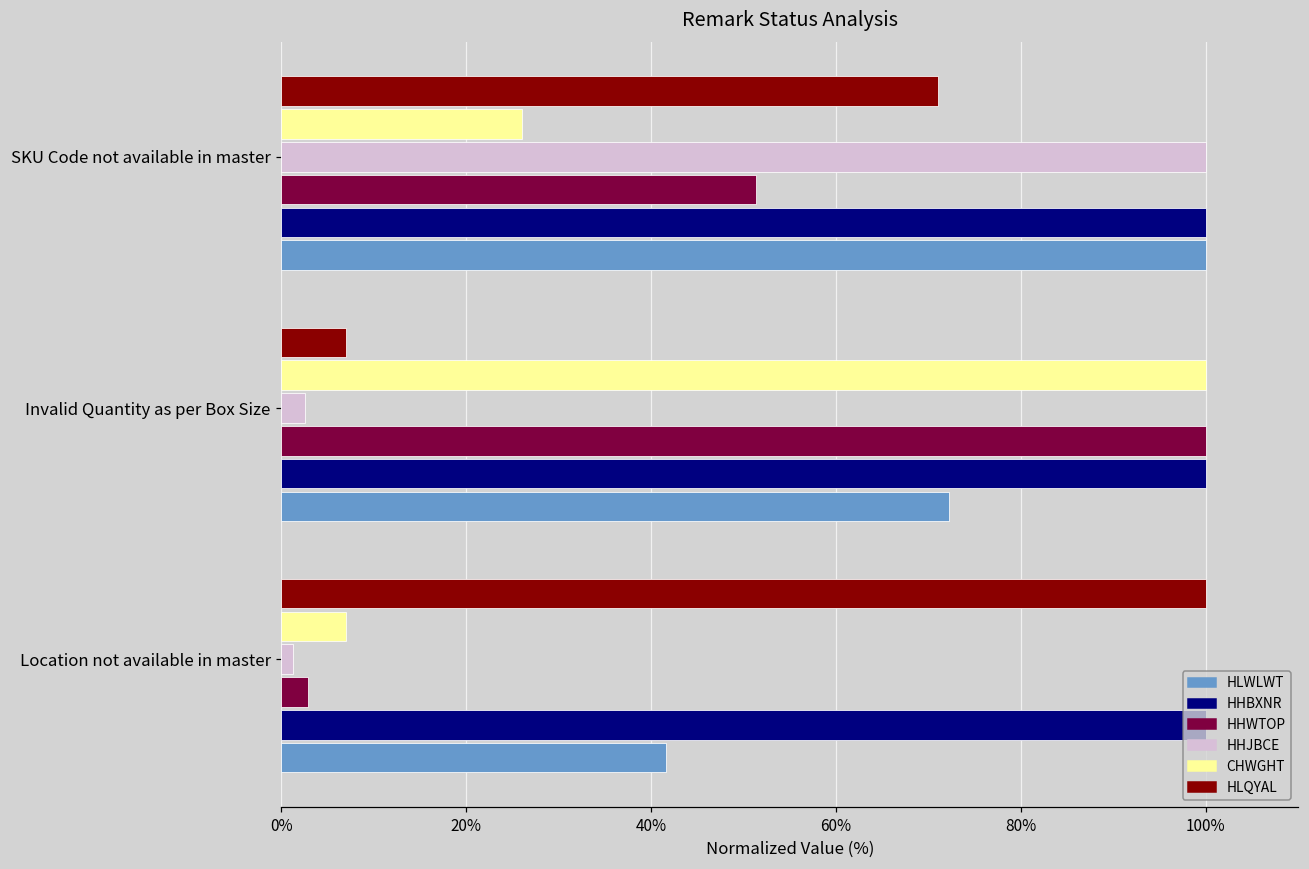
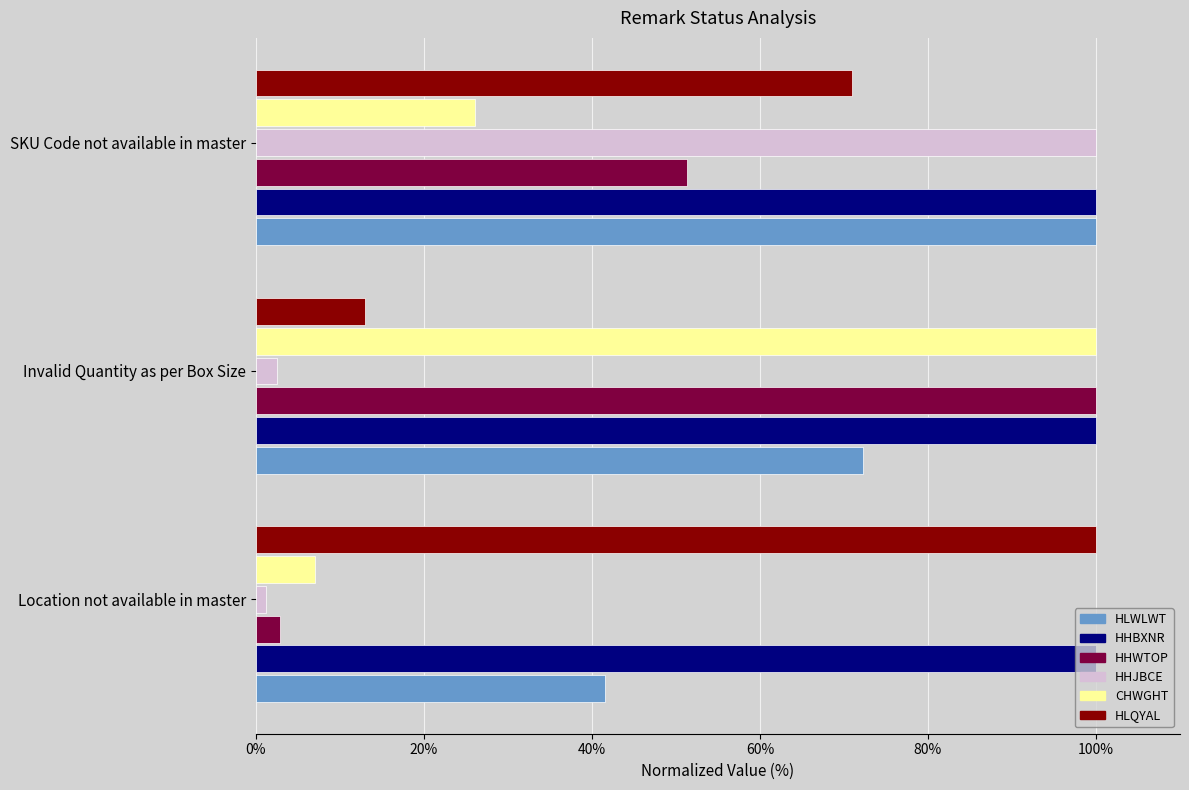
  {
    "HLWLWT": {
      "SKU Code not available in master": "100%",
      "Invalid Quantity as per Box Size": "72%",
      "Location not available in master": "42%"
    },
    "HHBXNR": {
      "SKU Code not available in master": "100%",
      "Invalid Quantity as per Box Size": "100%"
    },
    "HHWTOP": {
      "SKU Code not available in master": "51%",
      "Invalid Quantity as per Box Size": "100%",
      "Location not available in master": "3%"
    },
    "HHJBCE": {
      "SKU Code not available in master": "100%",
      "Invalid Quantity as per Box Size": "3%",
      "Location not available in master": "1%"
    },
    "CHWGHT": {
      "SKU Code not available in master": "26%",
      "Invalid Quantity as per Box Size": "100%",
      "Location not available in master": "7%"
    },
    "HLQYAL": {
      "SKU Code not available in master": "71%",
-     "Invalid Quantity as per Box Size": "7%",
+     "Invalid Quantity as per Box Size": "13%",
      "Location not available in master": "100%"
    }
  }
